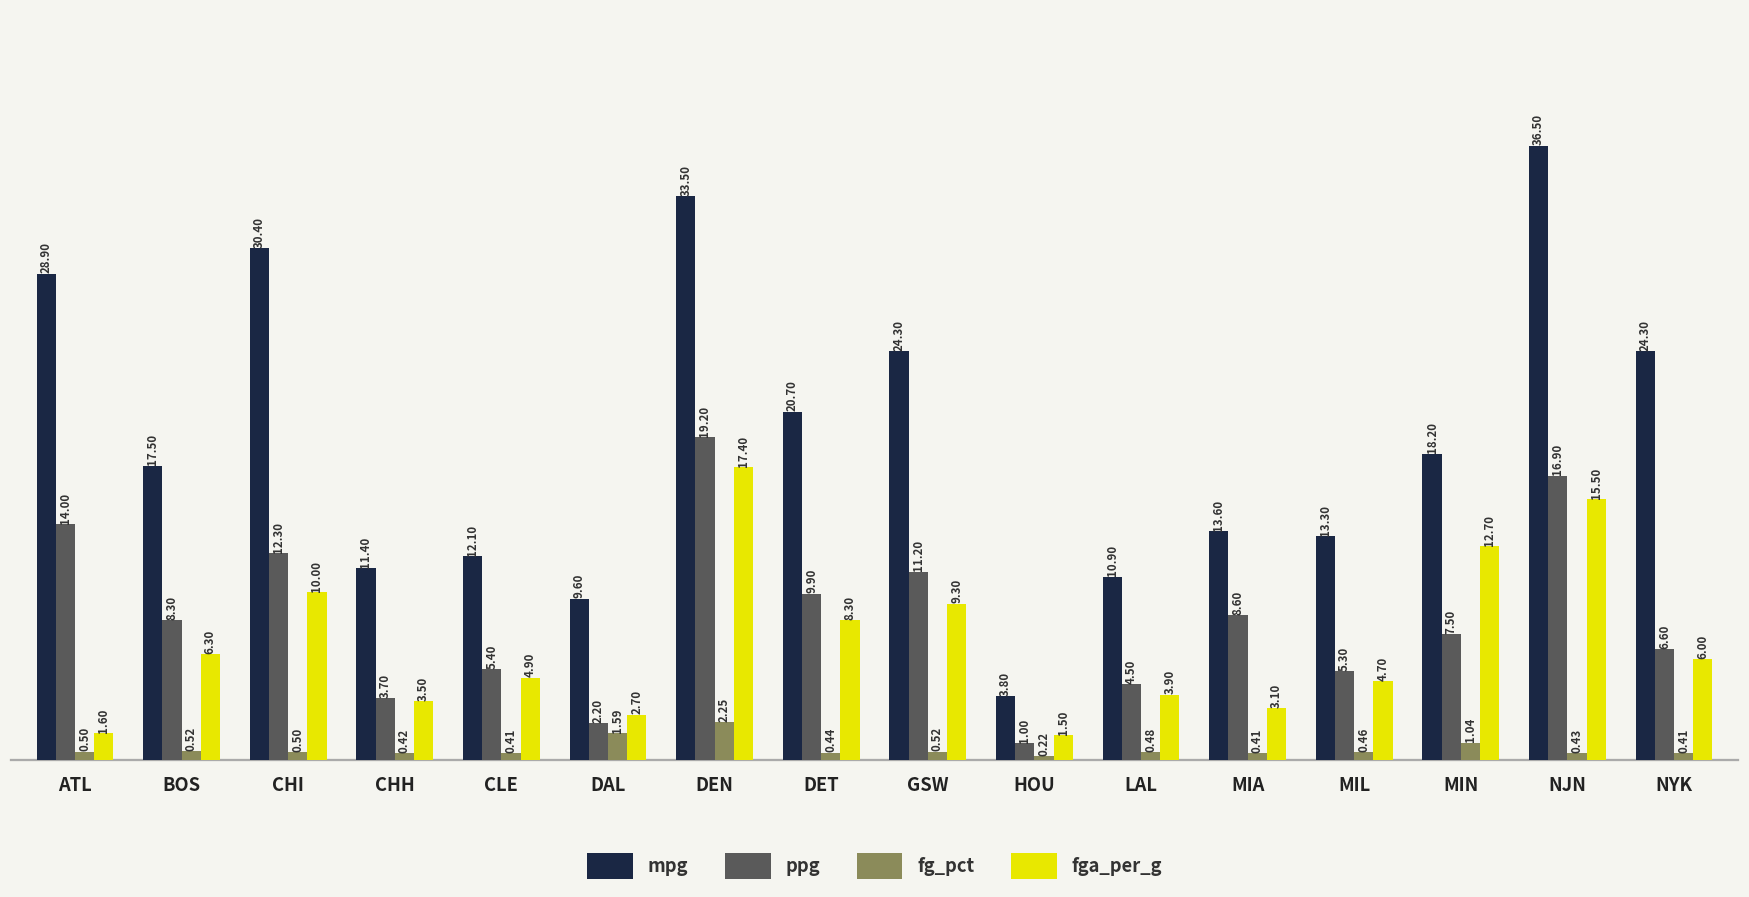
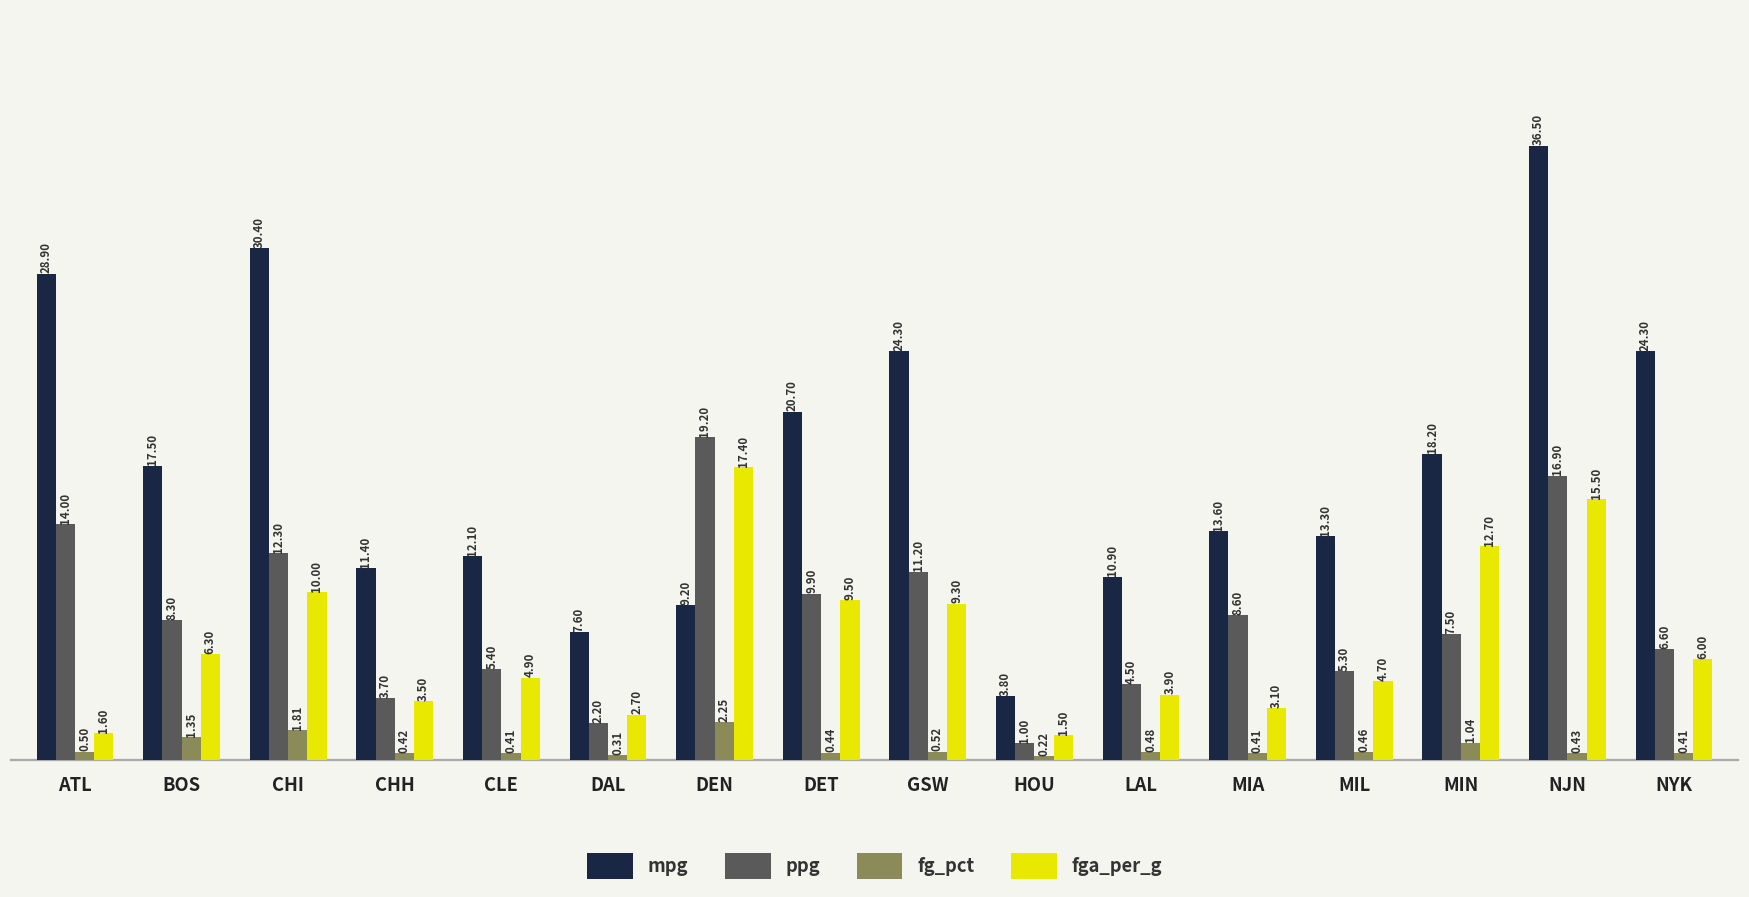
  {
    "mpg": {
      "ATL": 28.90,
      "BOS": 17.50,
      "CHI": 30.40,
      "CHH": 11.40,
      "CLE": 12.10,
-     "DAL": 9.60,
-     "DEN": 33.50,
+     "DAL": 7.60,
+     "DEN": 9.20,
      "DET": 20.70,
      "GSW": 24.30,
      "HOU": 3.80,
      "LAL": 10.90,
      "MIA": 13.60,
      "MIL": 13.30,
      "MIN": 18.20,
      "NJN": 36.50,
      "NYK": 24.30
    },
    "ppg": {
      "ATL": 14.00,
      "BOS": 8.30,
      "CHI": 12.30,
      "CHH": 3.70,
      "CLE": 5.40,
      "DAL": 2.20,
      "DEN": 19.20,
      "DET": 9.90,
      "GSW": 11.20,
      "HOU": 1.00,
      "LAL": 4.50,
      "MIA": 8.60,
      "MIL": 5.30,
      "MIN": 7.50,
      "NJN": 16.90,
      "NYK": 6.60
    },
    "fg_pct": {
      "ATL": 0.50,
-     "BOS": 0.52,
-     "CHI": 0.50,
+     "BOS": 1.35,
+     "CHI": 1.81,
      "CHH": 0.42,
      "CLE": 0.41,
-     "DAL": 1.59,
+     "DAL": 0.31,
      "DEN": 2.25,
      "DET": 0.44,
      "GSW": 0.52,
      "HOU": 0.22,
      "LAL": 0.48,
      "MIA": 0.41,
      "MIL": 0.46,
      "MIN": 1.04,
      "NJN": 0.43,
      "NYK": 0.41
    },
    "fga_per_g": {
      "ATL": 1.60,
      "BOS": 6.30,
      "CHI": 10.00,
      "CHH": 3.50,
      "CLE": 4.90,
      "DAL": 2.70,
      "DEN": 17.40,
-     "DET": 8.30,
+     "DET": 9.50,
      "GSW": 9.30,
      "HOU": 1.50,
      "LAL": 3.90,
      "MIA": 3.10,
      "MIL": 4.70,
      "MIN": 12.70,
      "NJN": 15.50,
      "NYK": 6.00
    }
  }
